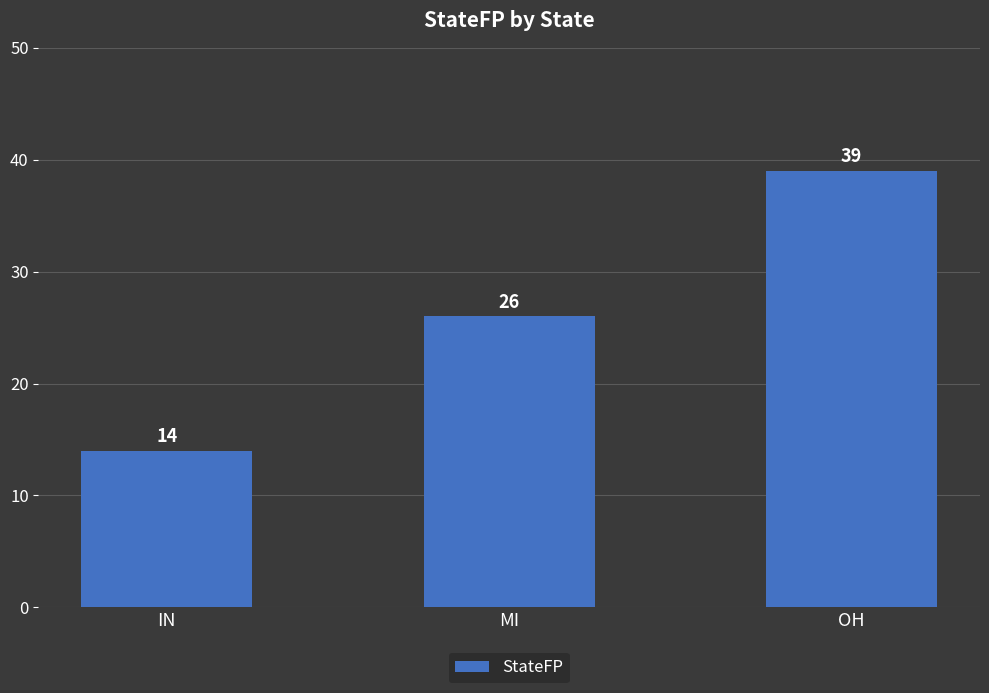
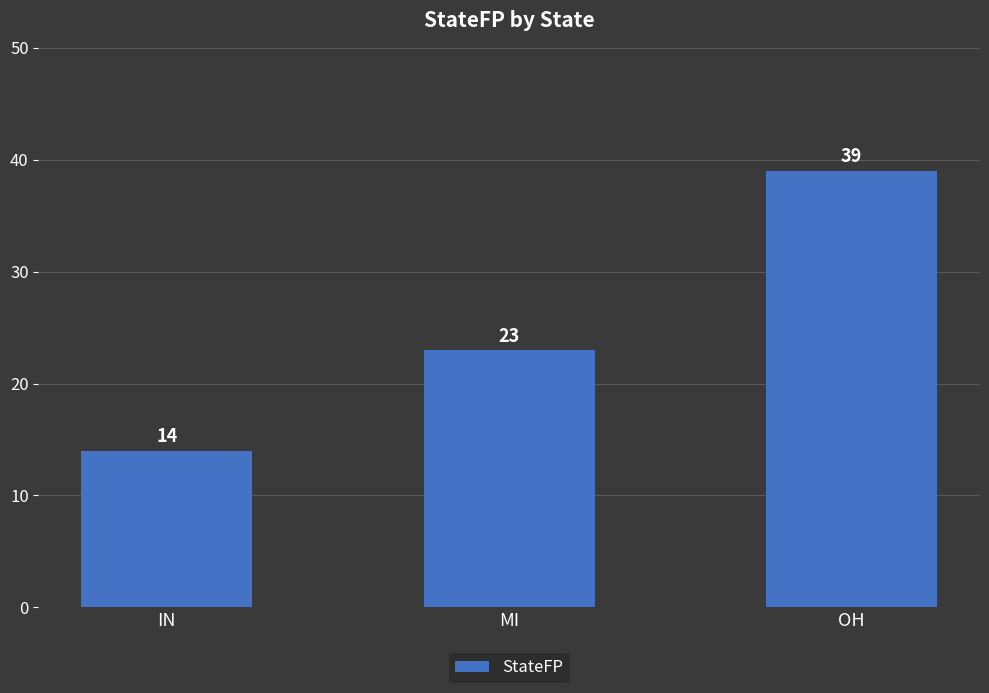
  {
    "IN": 14,
-   "MI": 26,
+   "MI": 23,
    "OH": 39
  }
